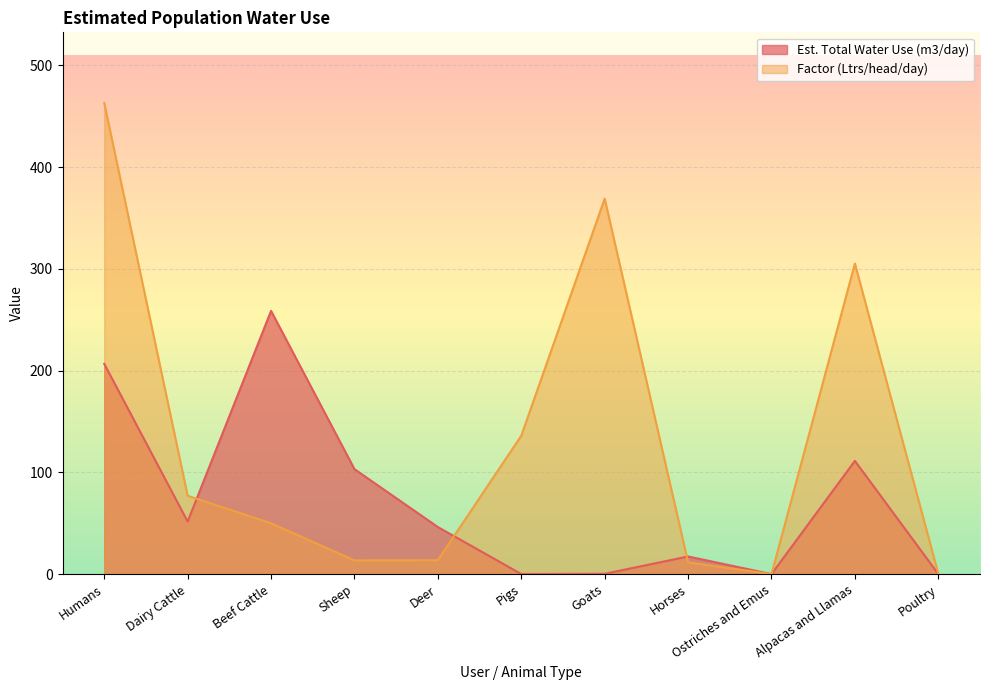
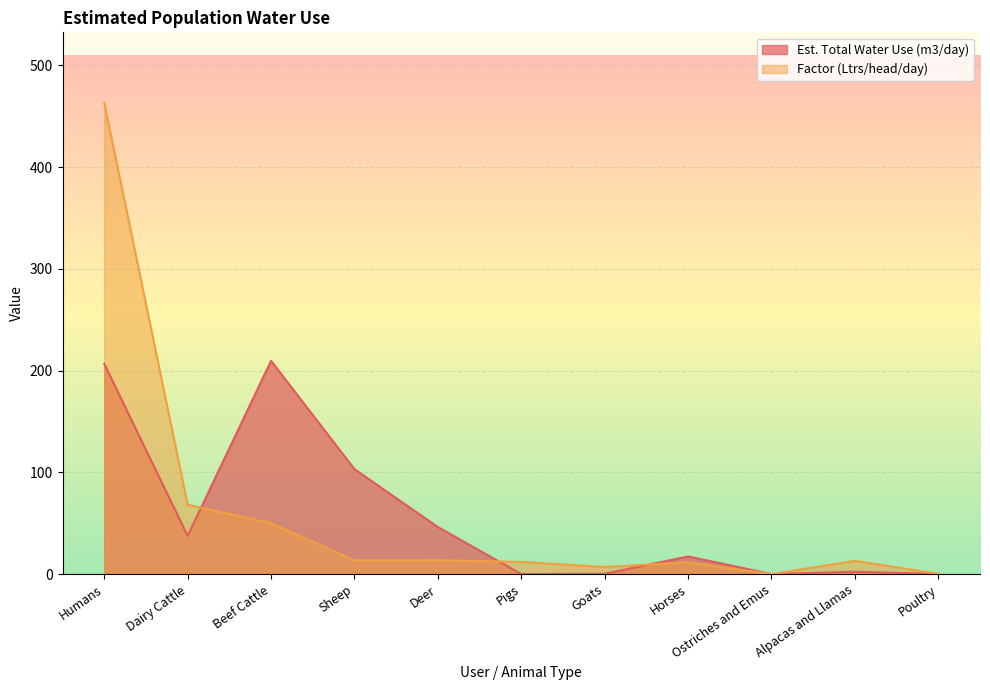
  {
    "Est. Total Water Use (m3/day)": {
      "Humans": 207,
-     "Dairy Cattle": 52,
-     "Beef Cattle": 259,
+     "Dairy Cattle": 38,
+     "Beef Cattle": 210,
      "Sheep": 103,
      "Deer": 46,
      "Pigs": 0,
      "Goats": 0,
      "Horses": 17,
-     "Alpacas and Llamas": 111
+     "Alpacas and Llamas": 2
    },
    "Factor (Ltrs/head/day)": {
      "Humans": 463,
-     "Dairy Cattle": 77,
+     "Dairy Cattle": 68,
      "Beef Cattle": 50,
      "Sheep": 14,
      "Deer": 14,
-     "Pigs": 136,
-     "Goats": 369,
+     "Pigs": 12,
+     "Goats": 7,
      "Horses": 12,
-     "Alpacas and Llamas": 305
+     "Alpacas and Llamas": 13
    }
  }
